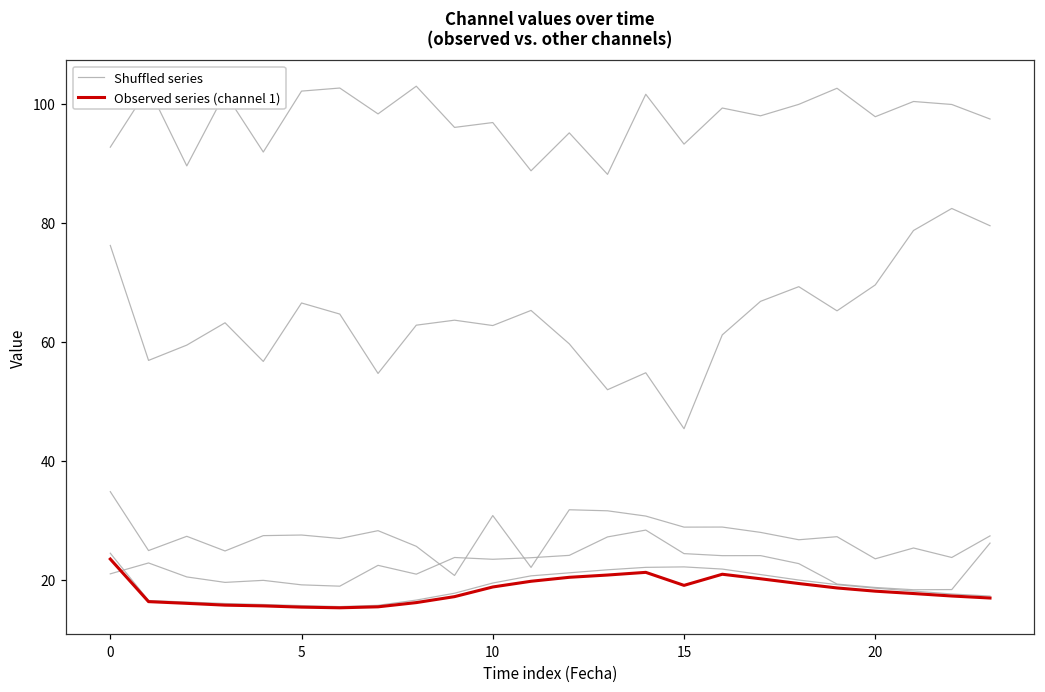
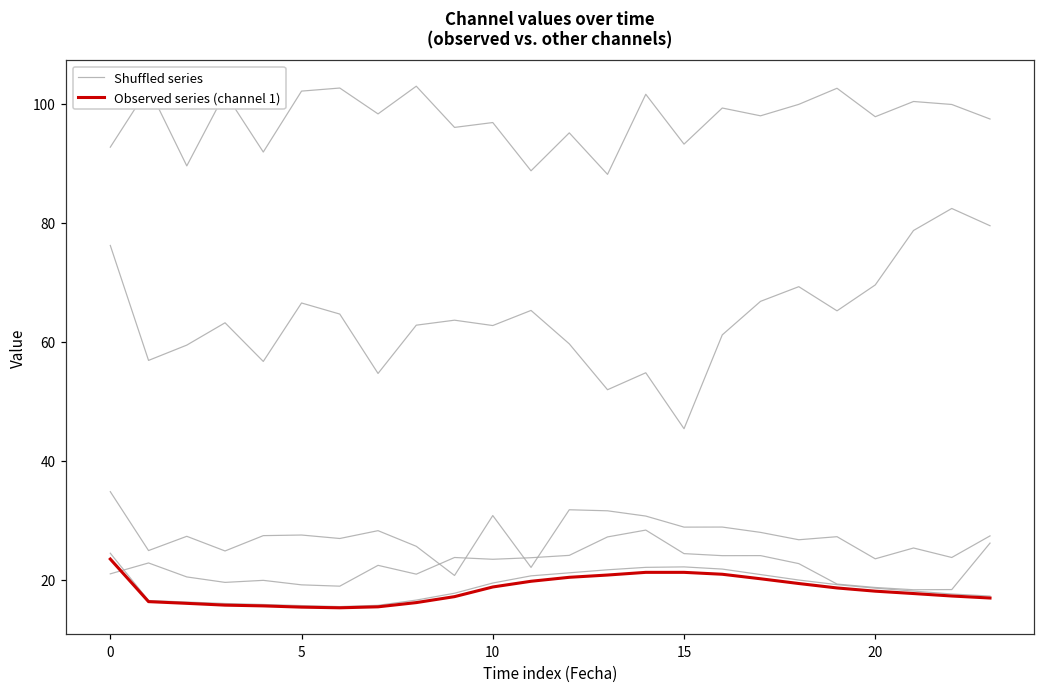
  {
    "Observed series (channel 1)": {
      "0": 23,
      "10": 19,
-     "15": 19,
+     "15": 21,
      "20": 18
    }
  }
